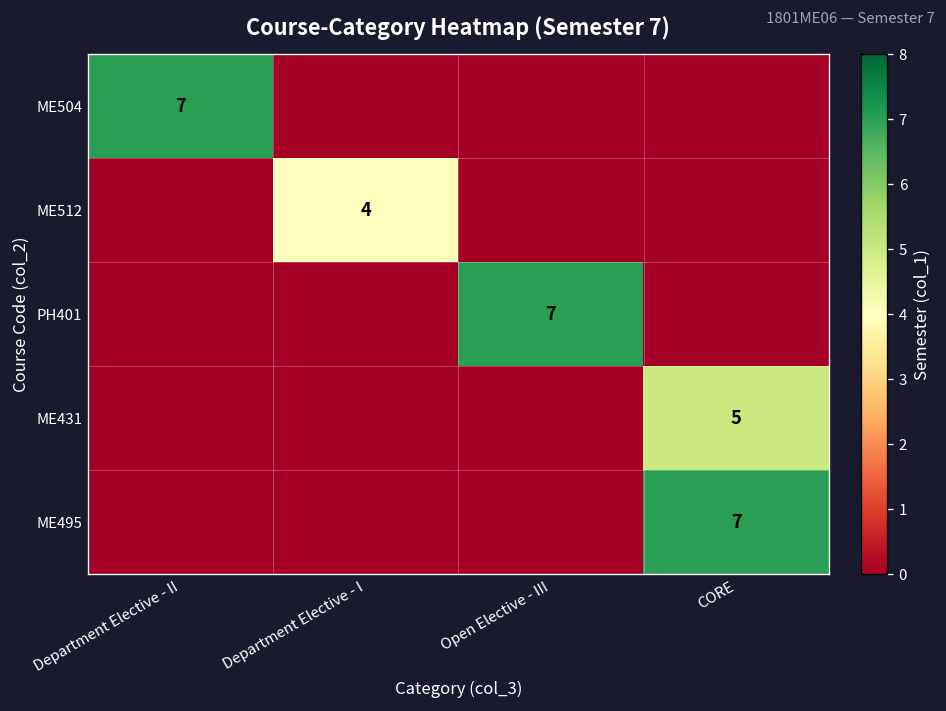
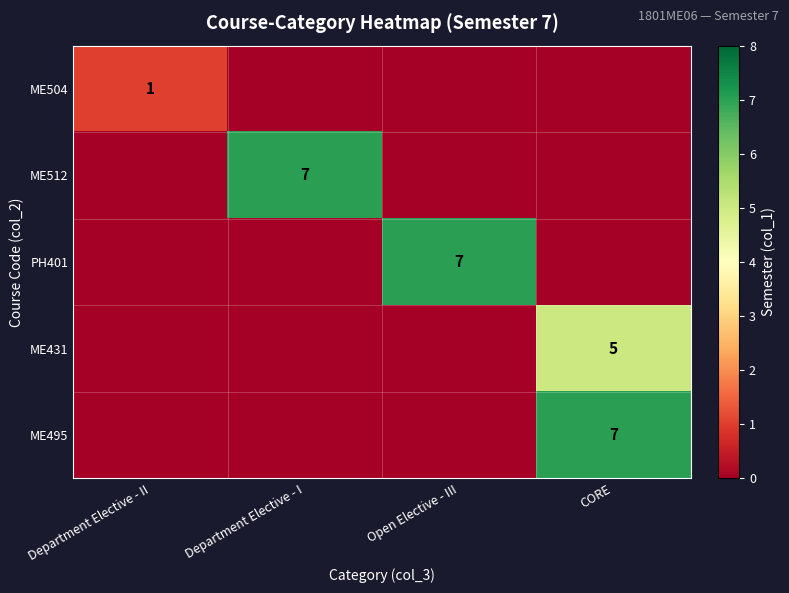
  {
    "ME504": {
-     "Department Elective - II": 7
+     "Department Elective - II": 1
    },
    "ME512": {
-     "Department Elective - I": 4
+     "Department Elective - I": 7
    },
    "PH401": {
      "Open Elective - III": 7
    },
    "ME431": {
      "CORE": 5
    },
    "ME495": {
      "CORE": 7
    }
  }
